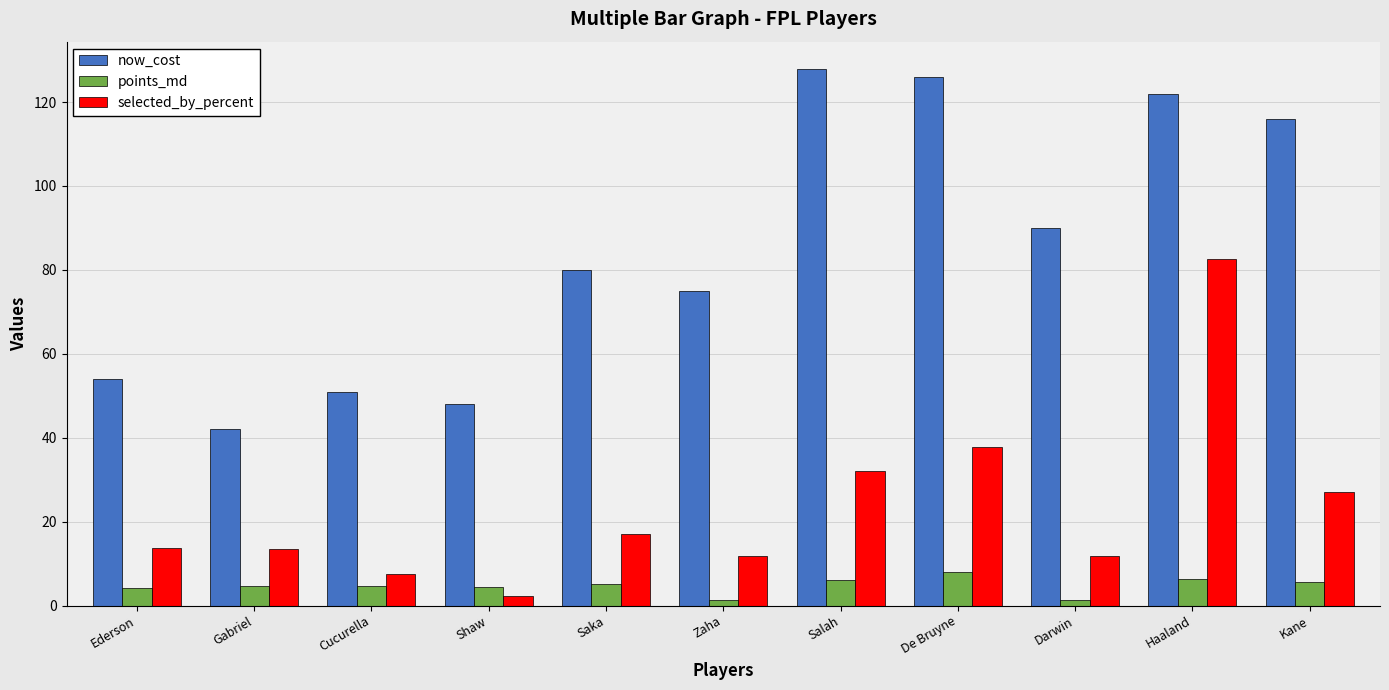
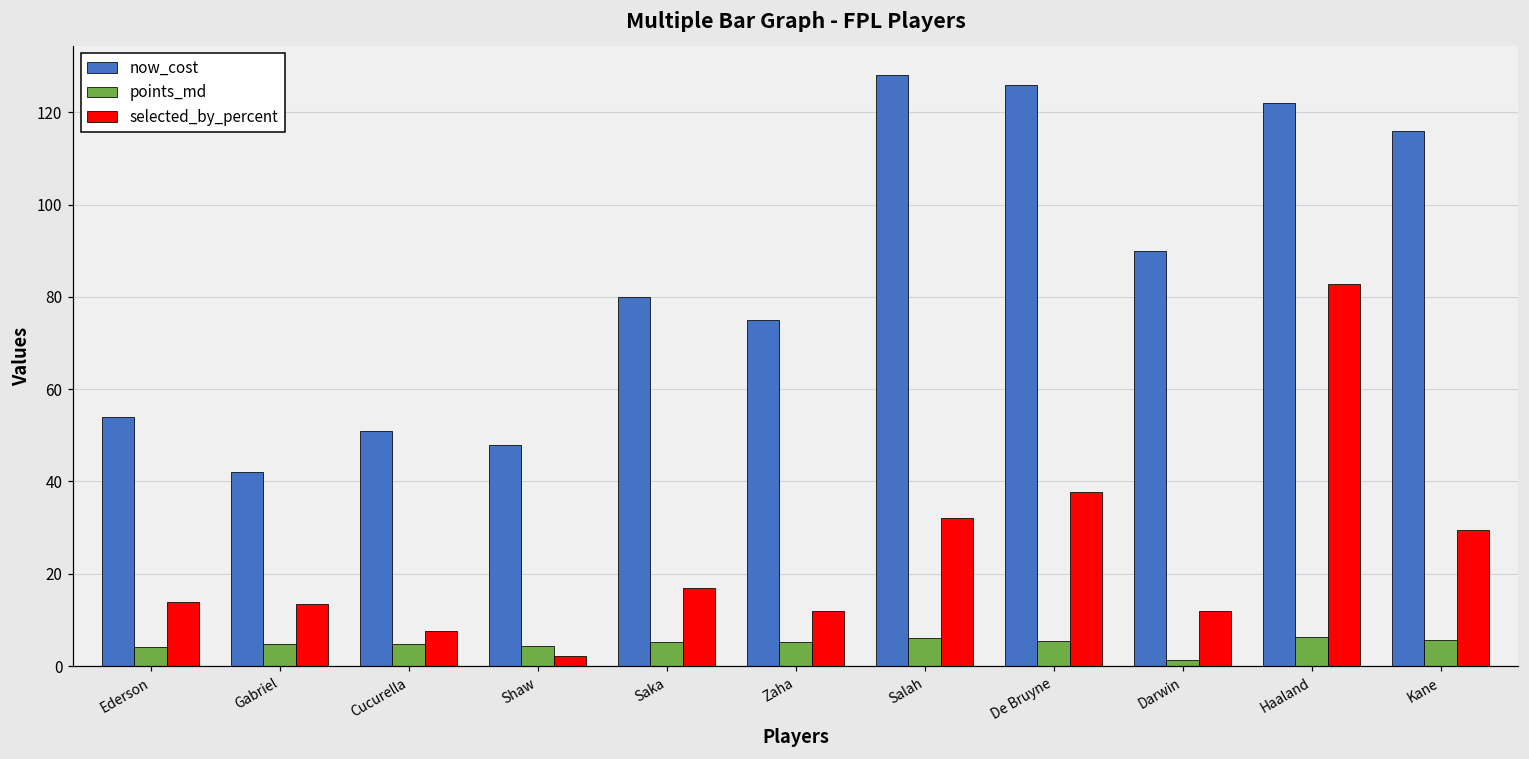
  {
    "now_cost": {
      "Ederson": 54,
      "Gabriel": 42,
      "Cucurella": 51,
      "Shaw": 48,
      "Saka": 80,
      "Zaha": 75,
      "Salah": 128,
      "De Bruyne": 126,
      "Darwin": 90,
      "Haaland": 122,
      "Kane": 116
    },
    "points_md": {
      "Ederson": 4,
      "Gabriel": 5,
      "Cucurella": 5,
      "Shaw": 4,
      "Saka": 5,
-     "Zaha": 1,
+     "Zaha": 5,
      "Salah": 6,
-     "De Bruyne": 8,
+     "De Bruyne": 5,
      "Darwin": 1,
      "Haaland": 6,
      "Kane": 6
    },
    "selected_by_percent": {
      "Ederson": 14,
      "Gabriel": 13,
      "Cucurella": 8,
      "Shaw": 2,
      "Saka": 17,
      "Zaha": 12,
      "Salah": 32,
      "De Bruyne": 38,
      "Darwin": 12,
      "Haaland": 83,
-     "Kane": 27
+     "Kane": 30
    }
  }
